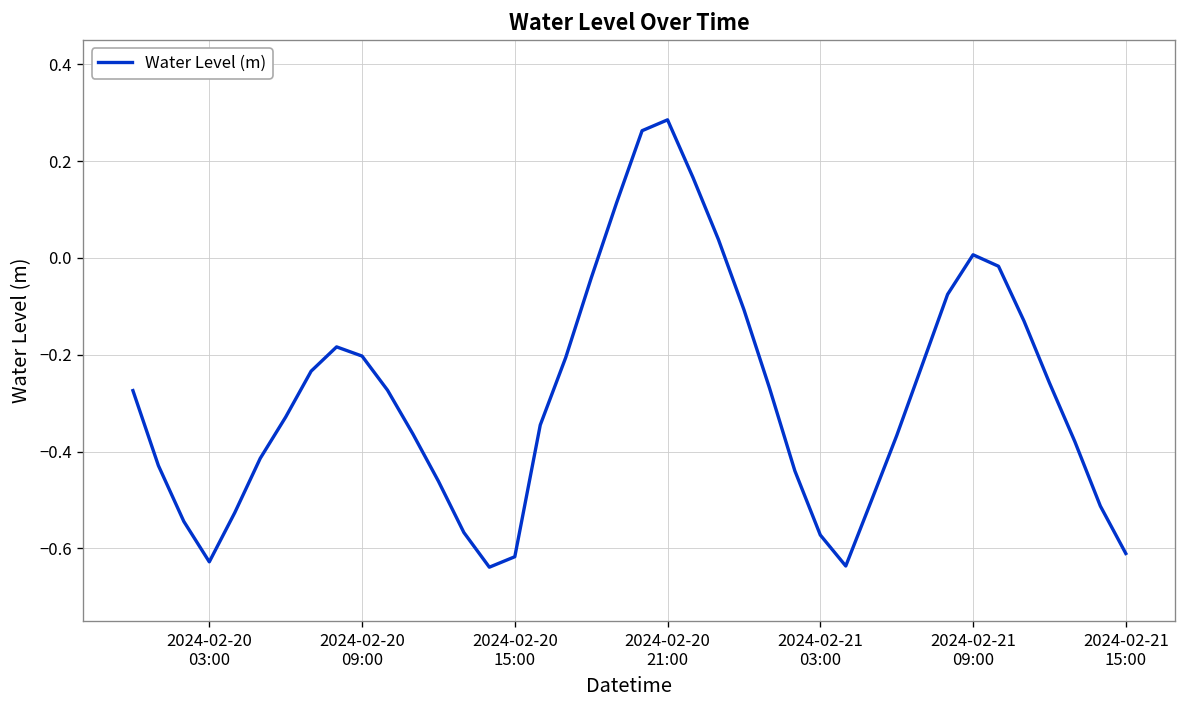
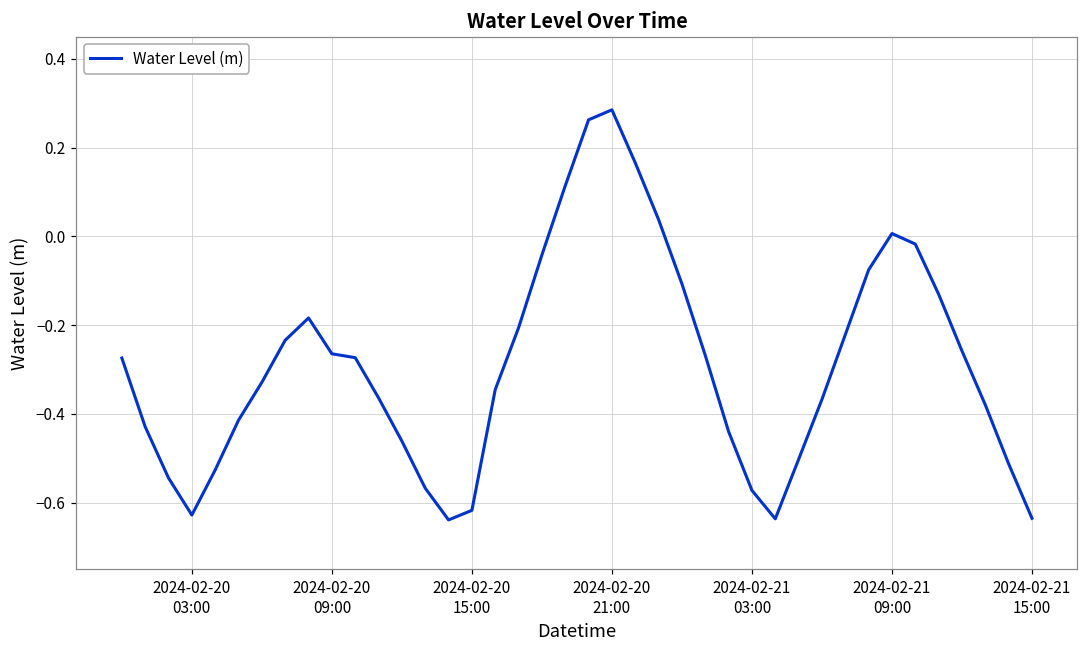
  {
    "2024-02-20 03:00": -0.63,
-   "2024-02-20 09:00": -0.20,
+   "2024-02-20 09:00": -0.26,
    "2024-02-20 15:00": -0.62,
    "2024-02-20 21:00": 0.29,
    "2024-02-21 03:00": -0.57,
    "2024-02-21 09:00": 0.01,
-   "2024-02-21 15:00": -0.61
+   "2024-02-21 15:00": -0.64
  }
